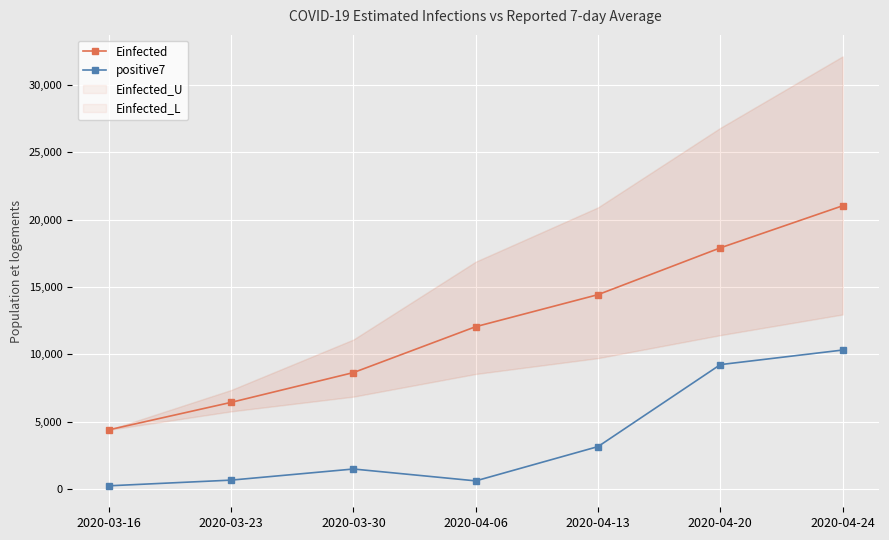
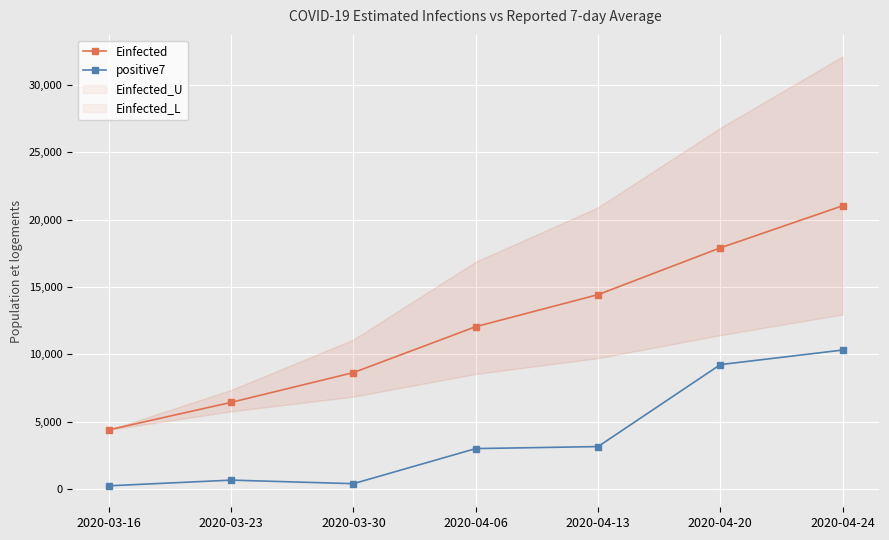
  {
    "positive7": {
      "2020-03-16": "200",
      "2020-03-23": "700",
-     "2020-03-30": "1,500",
-     "2020-04-06": "600",
+     "2020-03-30": "400",
+     "2020-04-06": "3,000",
      "2020-04-13": "3,100",
      "2020-04-20": "9,200",
      "2020-04-24": "10,300"
    }
  }
